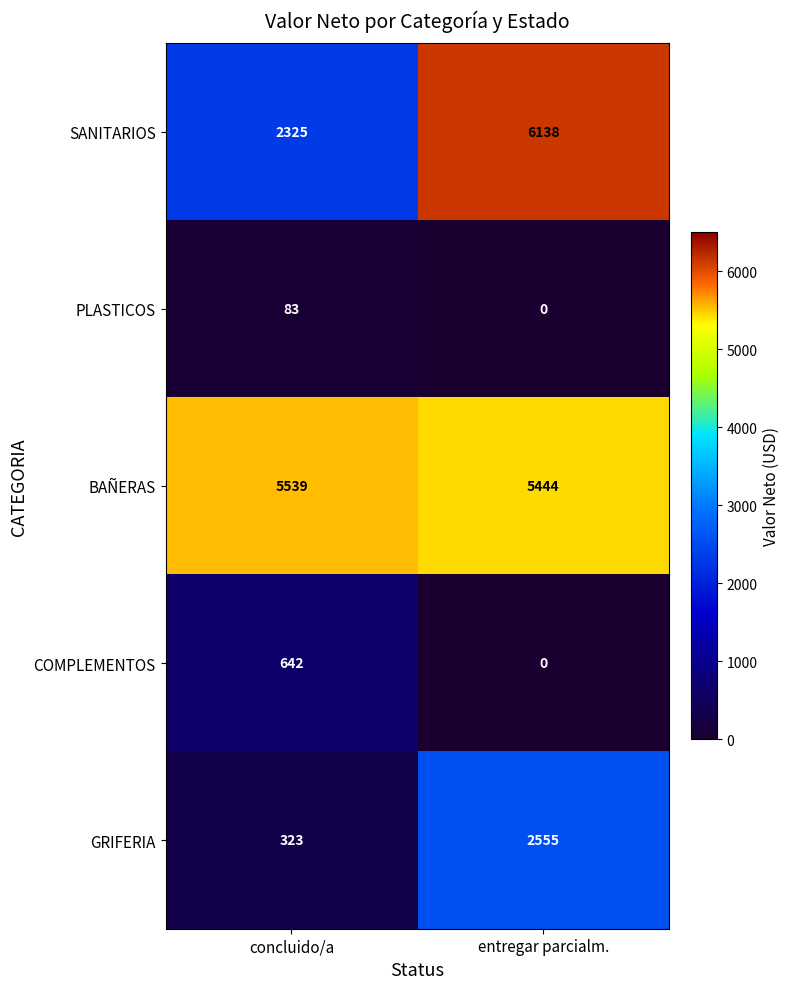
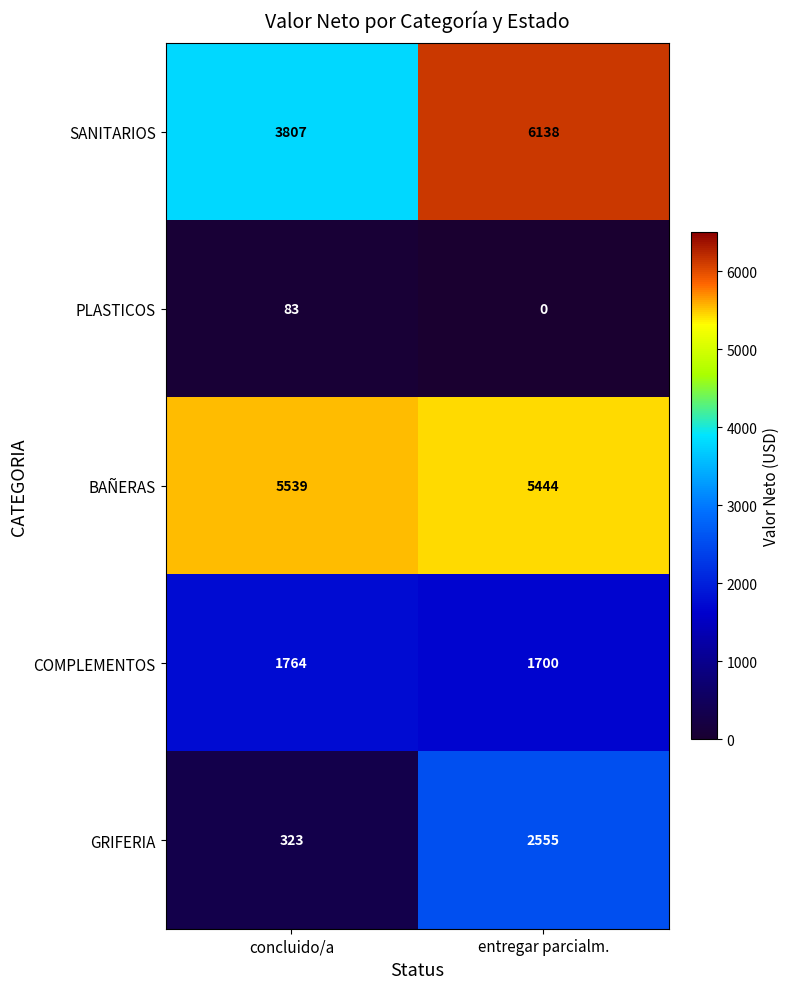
  {
    "SANITARIOS": {
-     "concluido/a": 2325,
+     "concluido/a": 3807,
      "entregar parcialm.": 6138
    },
    "PLASTICOS": {
      "concluido/a": 83,
      "entregar parcialm.": 0
    },
    "BAÑERAS": {
      "concluido/a": 5539,
      "entregar parcialm.": 5444
    },
    "COMPLEMENTOS": {
-     "concluido/a": 642,
-     "entregar parcialm.": 0
+     "concluido/a": 1764,
+     "entregar parcialm.": 1700
    },
    "GRIFERIA": {
      "concluido/a": 323,
      "entregar parcialm.": 2555
    }
  }
